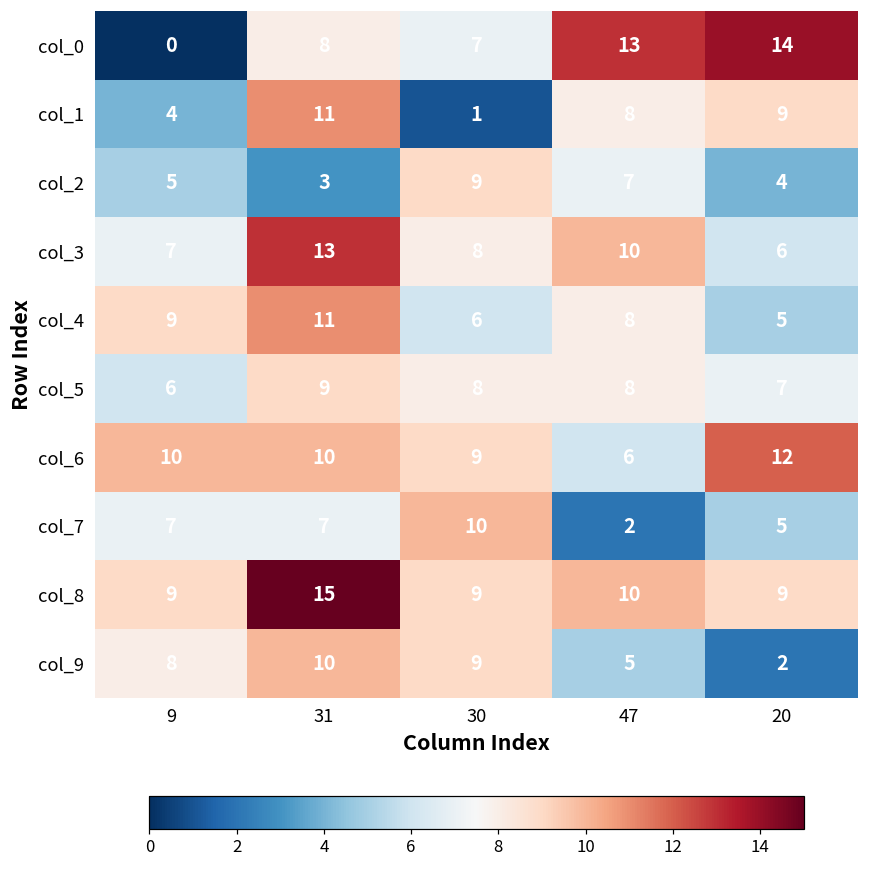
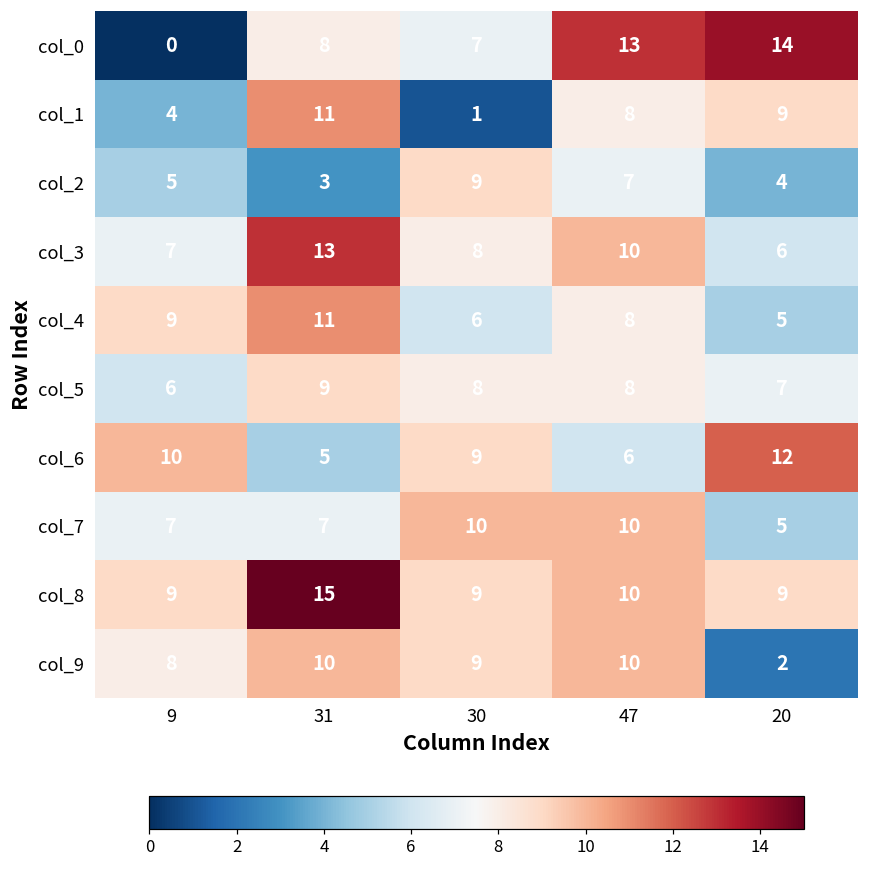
  {
    "col_0": {
      "9": 0,
      "47": 13,
      "20": 14
    },
    "col_1": {
      "9": 4,
      "31": 11,
      "30": 1,
      "20": 9
    },
    "col_2": {
      "9": 5,
      "31": 3,
      "30": 9,
      "20": 4
    },
    "col_3": {
      "31": 13,
      "47": 10
    },
    "col_4": {
      "9": 9,
      "31": 11,
      "20": 5
    },
    "col_5": {
      "31": 9
    },
    "col_6": {
      "9": 10,
-     "31": 10,
+     "31": 5,
      "30": 9,
      "20": 12
    },
    "col_7": {
      "30": 10,
-     "47": 2,
+     "47": 10,
      "20": 5
    },
    "col_8": {
      "9": 9,
      "31": 15,
      "30": 9,
      "47": 10,
      "20": 9
    },
    "col_9": {
      "31": 10,
      "30": 9,
-     "47": 5,
+     "47": 10,
      "20": 2
    }
  }
